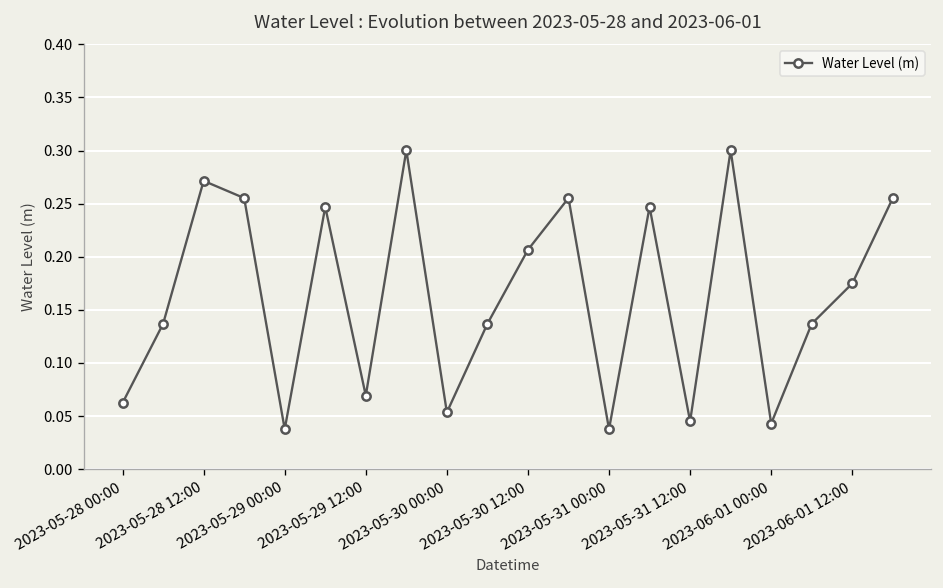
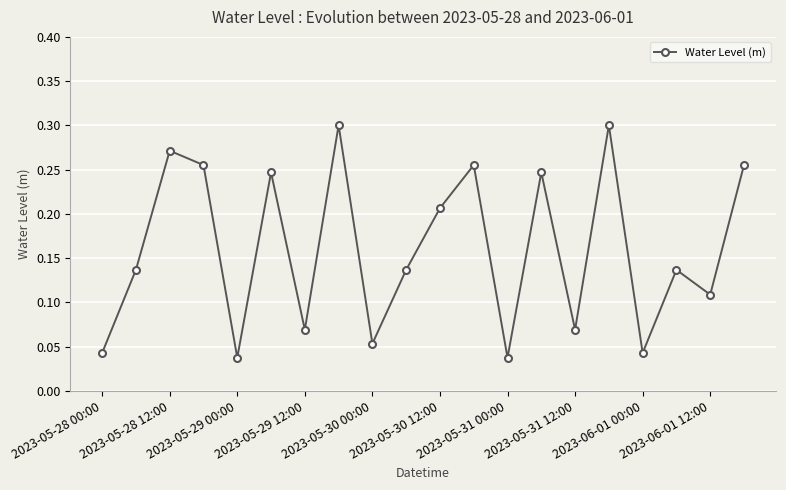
  {
-   "2023-05-28 00:00": 0.06,
+   "2023-05-28 00:00": 0.04,
    "2023-05-28 12:00": 0.27,
    "2023-05-29 00:00": 0.04,
    "2023-05-29 12:00": 0.07,
    "2023-05-30 00:00": 0.05,
    "2023-05-30 12:00": 0.21,
    "2023-05-31 00:00": 0.04,
-   "2023-05-31 12:00": 0.05,
+   "2023-05-31 12:00": 0.07,
    "2023-06-01 00:00": 0.04,
-   "2023-06-01 12:00": 0.17
+   "2023-06-01 12:00": 0.11
  }
